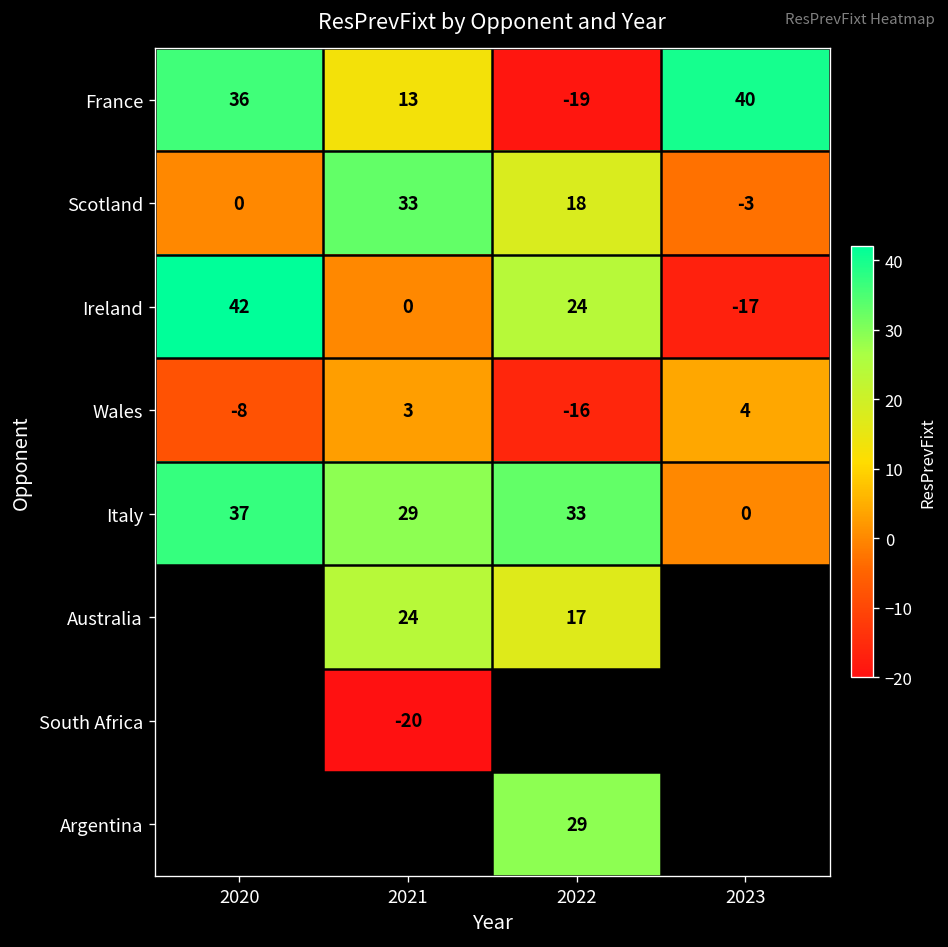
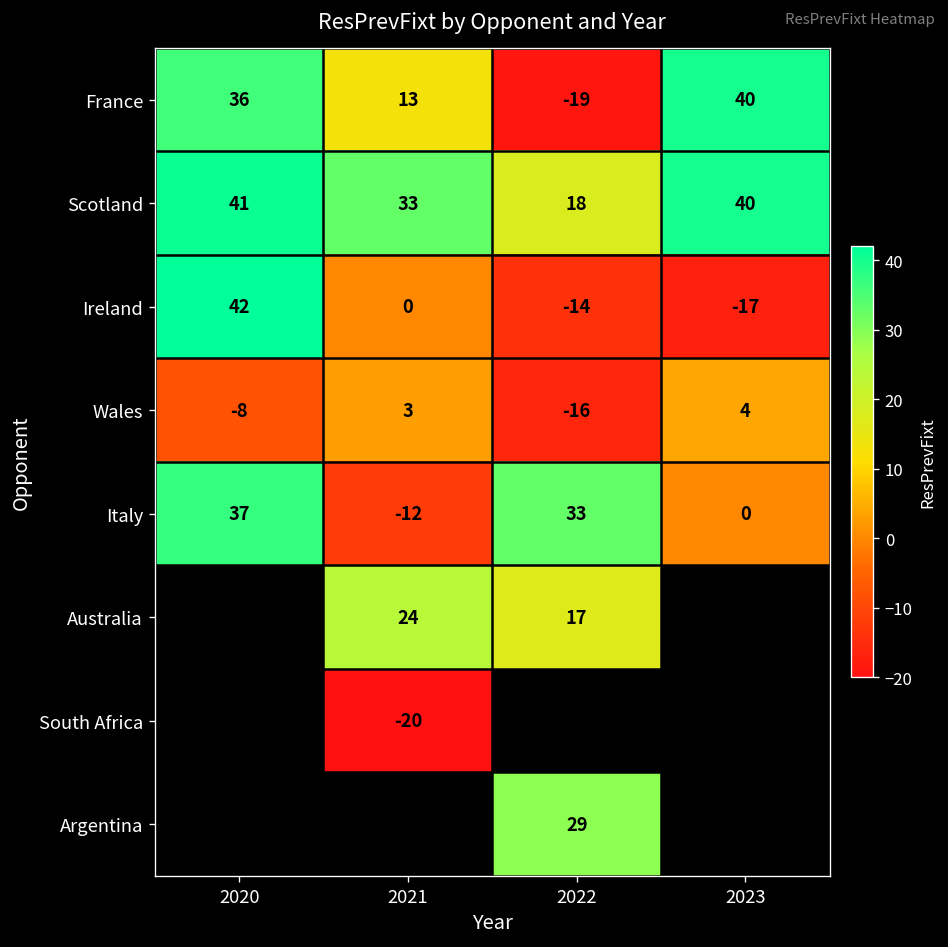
  {
    "France": {
      "2020": 36,
      "2021": 13,
      "2022": -19,
      "2023": 40
    },
    "Scotland": {
-     "2020": 0,
+     "2020": 41,
      "2021": 33,
      "2022": 18,
-     "2023": -3
+     "2023": 40
    },
    "Ireland": {
      "2020": 42,
      "2021": 0,
-     "2022": 24,
+     "2022": -14,
      "2023": -17
    },
    "Wales": {
      "2020": -8,
      "2021": 3,
      "2022": -16,
      "2023": 4
    },
    "Italy": {
      "2020": 37,
-     "2021": 29,
+     "2021": -12,
      "2022": 33,
      "2023": 0
    },
    "Australia": {
      "2021": 24,
      "2022": 17
    },
    "South Africa": {
      "2021": -20
    },
    "Argentina": {
      "2022": 29
    }
  }
